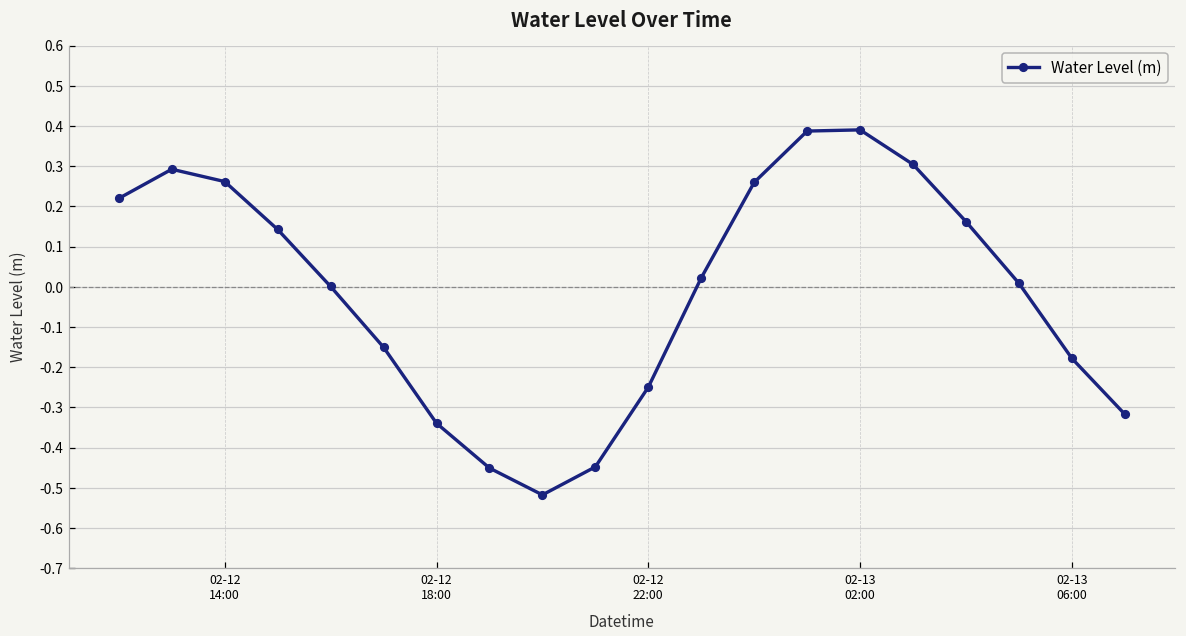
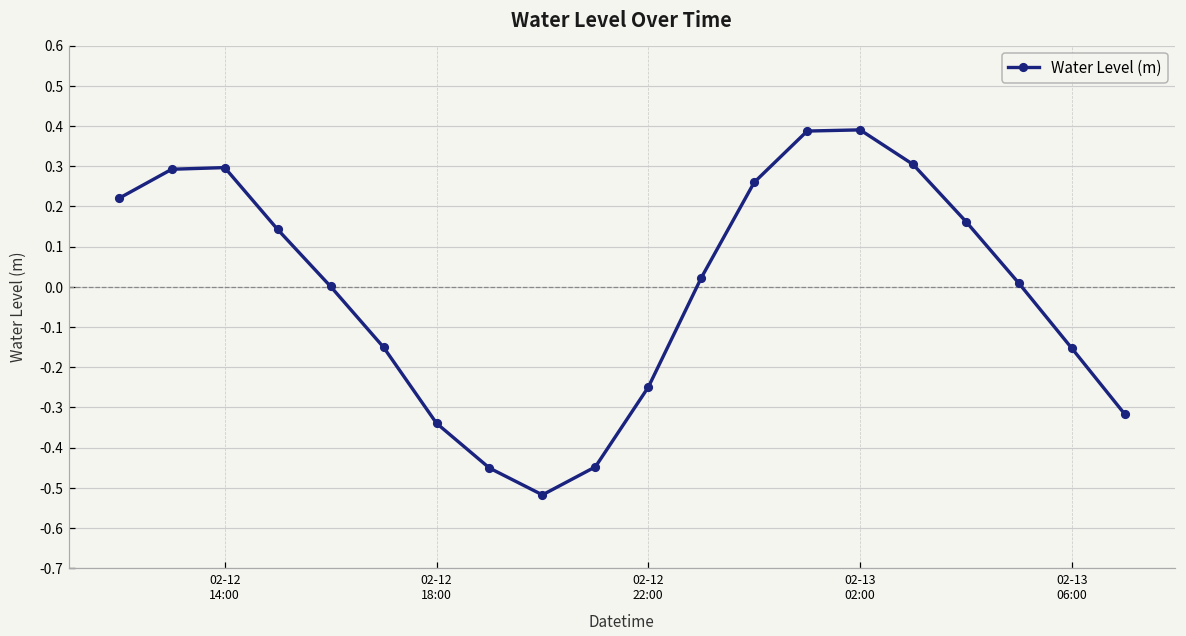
  {
-   "02-12 14:00": 0.26,
+   "02-12 14:00": 0.30,
    "02-12 18:00": -0.34,
    "02-12 22:00": -0.25,
    "02-13 02:00": 0.39,
-   "02-13 06:00": -0.18
+   "02-13 06:00": -0.15
  }
